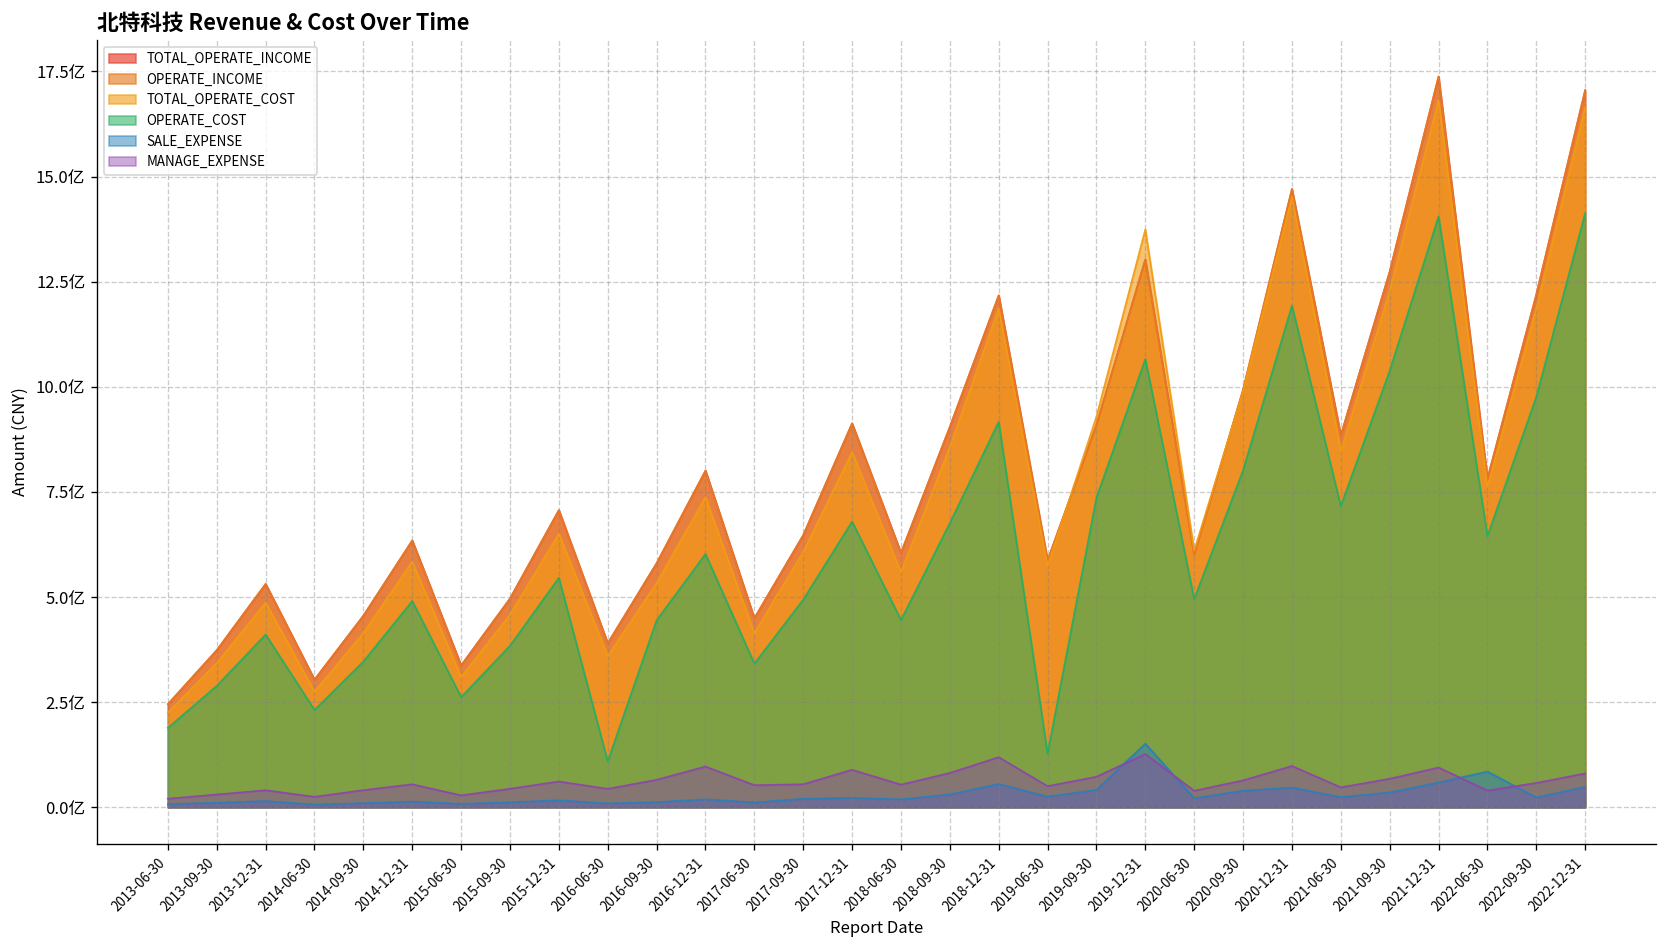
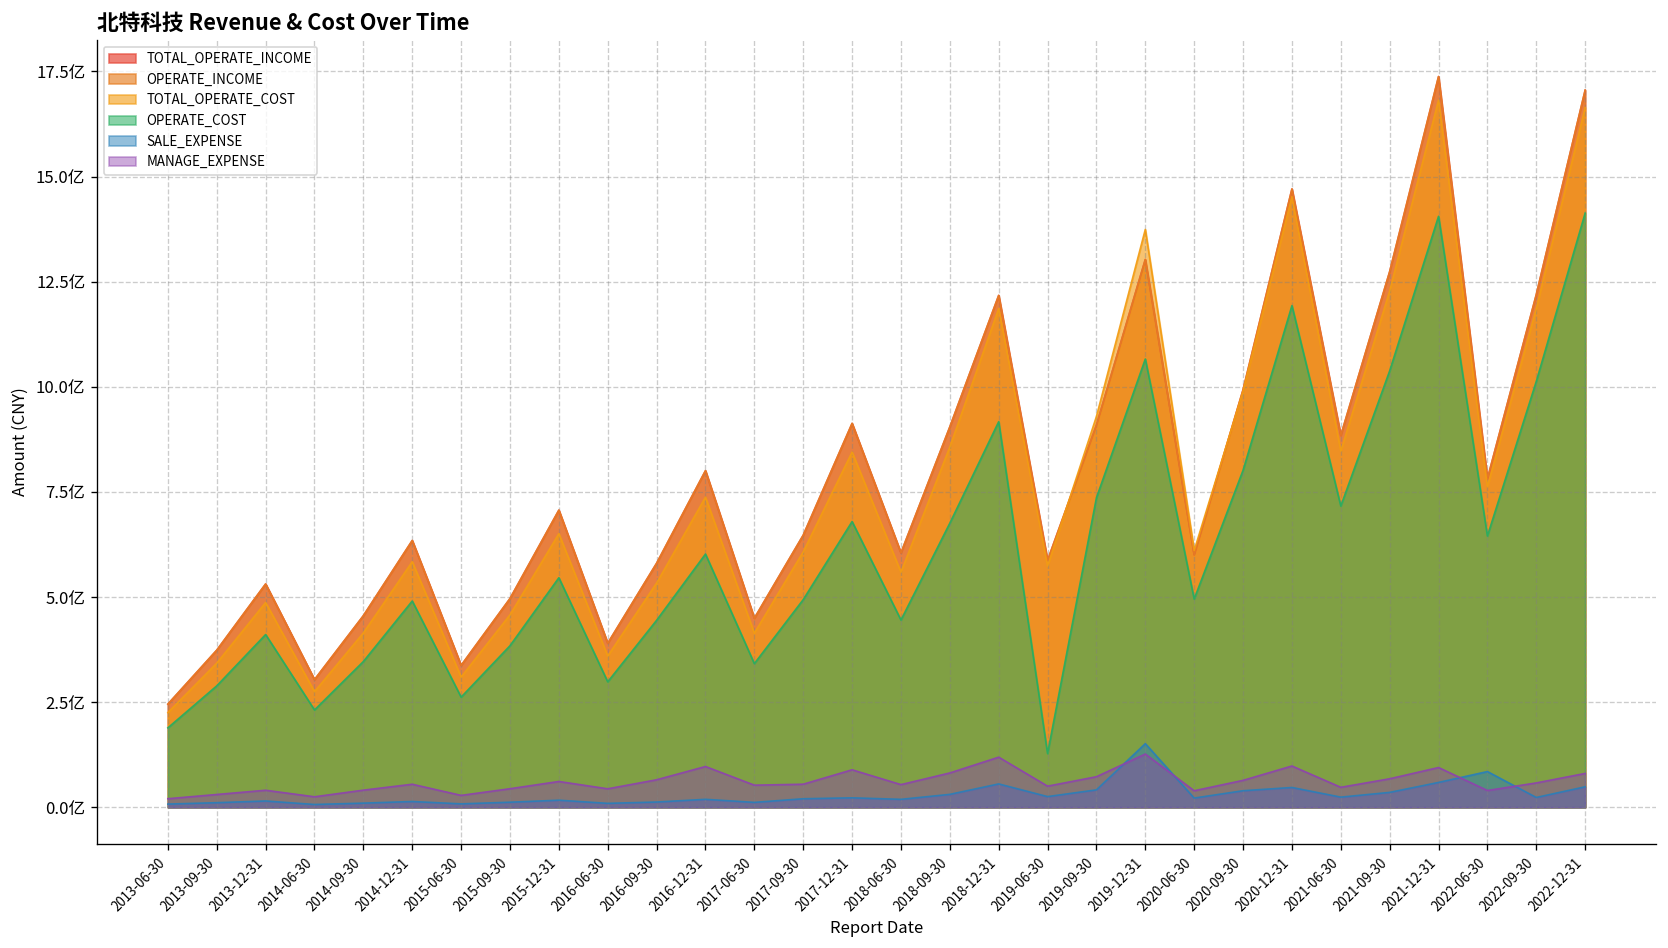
  {
    "OPERATE_COST": {
      "2013-06-30": "1.9亿",
      "2013-09-30": "2.9亿",
      "2013-12-31": "4.1亿",
      "2014-06-30": "2.3亿",
      "2014-09-30": "3.5亿",
      "2014-12-31": "4.9亿",
      "2015-06-30": "2.6亿",
      "2015-09-30": "3.8亿",
      "2015-12-31": "5.5亿",
-     "2016-06-30": "1.1亿",
+     "2016-06-30": "3.0亿",
      "2016-09-30": "4.4亿",
      "2016-12-31": "6.0亿",
      "2017-06-30": "3.4亿",
      "2017-09-30": "4.9亿",
      "2017-12-31": "6.8亿",
      "2018-06-30": "4.5亿",
      "2018-09-30": "6.8亿",
      "2018-12-31": "9.2亿",
      "2019-06-30": "1.3亿",
      "2019-09-30": "7.4亿",
      "2019-12-31": "10.7亿",
      "2020-06-30": "5.0亿",
      "2020-09-30": "8.0亿",
      "2020-12-31": "11.9亿",
      "2021-06-30": "7.2亿",
      "2021-09-30": "10.4亿",
      "2021-12-31": "14.1亿",
      "2022-06-30": "6.5亿",
-     "2022-09-30": "9.8亿",
+     "2022-09-30": "10.1亿",
      "2022-12-31": "14.1亿"
    },
    "SALE_EXPENSE": {
      "2013-06-30": "0.1亿",
      "2013-09-30": "0.1亿",
      "2013-12-31": "0.1亿",
      "2014-06-30": "0.1亿",
      "2014-09-30": "0.1亿",
      "2014-12-31": "0.1亿",
      "2015-06-30": "0.1亿",
      "2015-09-30": "0.1亿",
      "2015-12-31": "0.2亿",
      "2016-06-30": "0.1亿",
      "2016-09-30": "0.1亿",
      "2016-12-31": "0.2亿",
      "2017-06-30": "0.1亿",
      "2017-09-30": "0.2亿",
      "2017-12-31": "0.2亿",
      "2018-06-30": "0.2亿",
      "2018-09-30": "0.3亿",
      "2018-12-31": "0.6亿",
      "2019-06-30": "0.3亿",
      "2019-09-30": "0.4亿",
      "2019-12-31": "1.5亿",
      "2020-06-30": "0.2亿",
      "2020-09-30": "0.4亿",
      "2020-12-31": "0.5亿",
      "2021-06-30": "0.2亿",
      "2021-09-30": "0.4亿",
      "2021-12-31": "0.6亿",
      "2022-06-30": "0.8亿",
      "2022-09-30": "0.2亿",
      "2022-12-31": "0.5亿"
    },
    "MANAGE_EXPENSE": {
      "2013-06-30": "0.2亿",
      "2013-09-30": "0.3亿",
      "2013-12-31": "0.4亿",
      "2014-06-30": "0.2亿",
      "2014-09-30": "0.4亿",
      "2014-12-31": "0.5亿",
      "2015-06-30": "0.3亿",
      "2015-09-30": "0.4亿",
      "2015-12-31": "0.6亿",
      "2016-06-30": "0.4亿",
      "2016-09-30": "0.7亿",
      "2016-12-31": "1.0亿",
      "2017-06-30": "0.5亿",
      "2017-09-30": "0.5亿",
      "2017-12-31": "0.9亿",
      "2018-06-30": "0.5亿",
      "2018-09-30": "0.8亿",
      "2018-12-31": "1.2亿",
      "2019-06-30": "0.5亿",
      "2019-09-30": "0.7亿",
      "2019-12-31": "1.3亿",
      "2020-06-30": "0.4亿",
      "2020-09-30": "0.6亿",
      "2020-12-31": "1.0亿",
      "2021-06-30": "0.5亿",
      "2021-09-30": "0.7亿",
      "2021-12-31": "0.9亿",
      "2022-06-30": "0.4亿",
      "2022-09-30": "0.6亿",
      "2022-12-31": "0.8亿"
    }
  }
